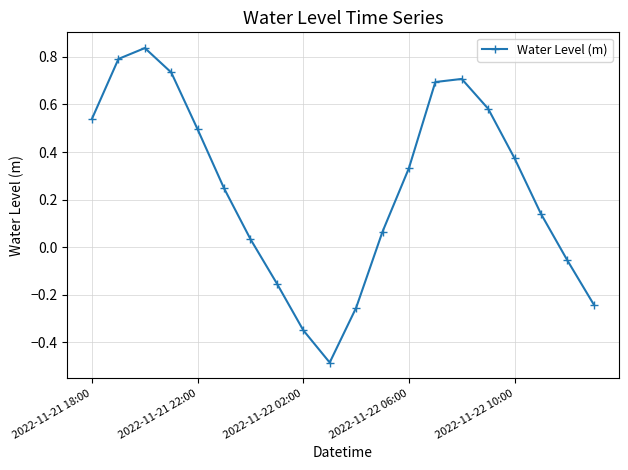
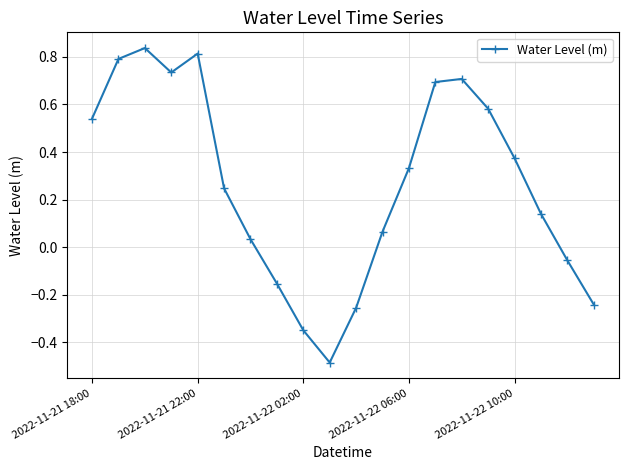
  {
    "2022-11-21 18:00": 0.54,
-   "2022-11-21 22:00": 0.49,
+   "2022-11-21 22:00": 0.81,
    "2022-11-22 02:00": -0.35,
    "2022-11-22 06:00": 0.33,
    "2022-11-22 10:00": 0.37
  }
